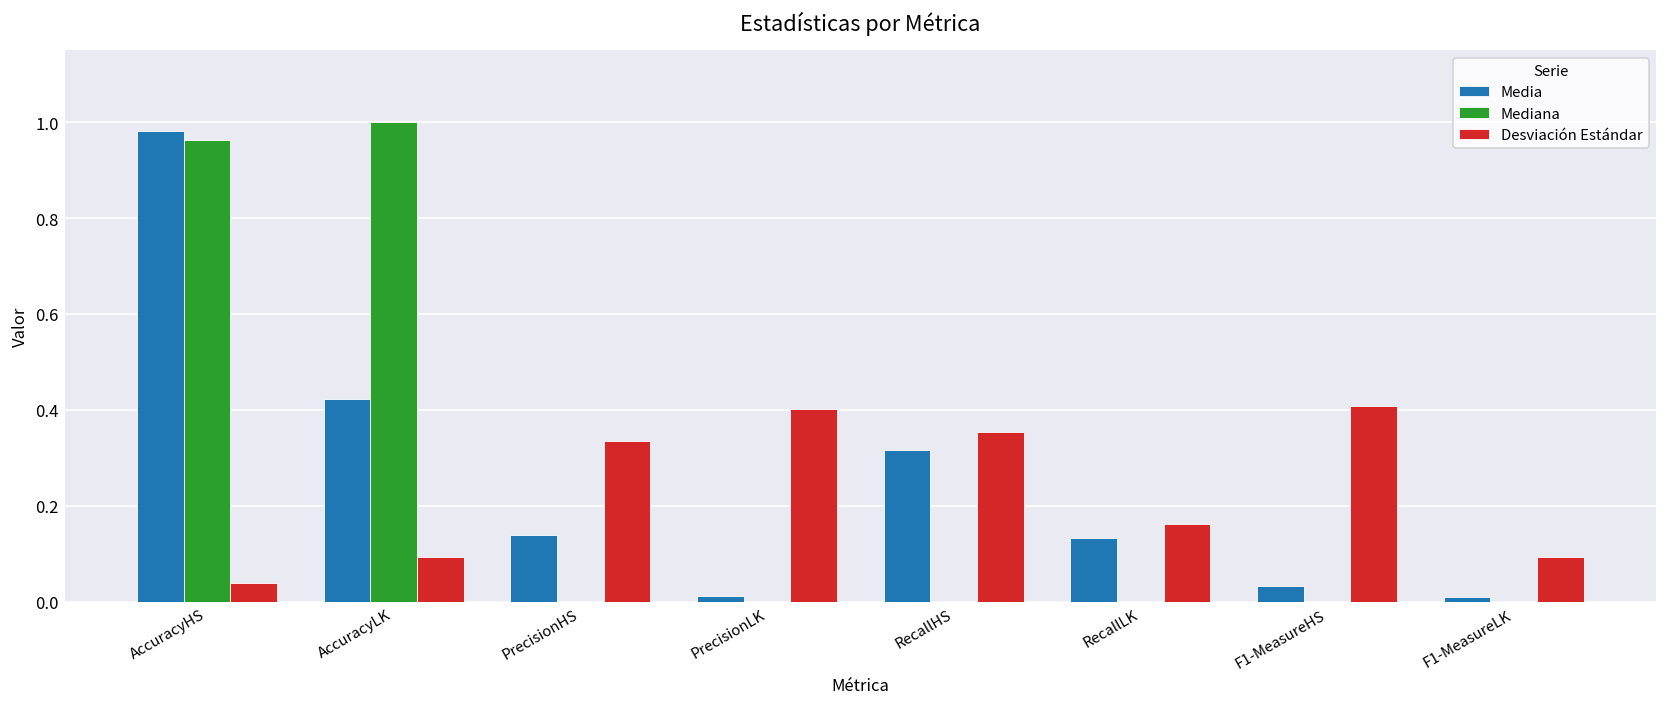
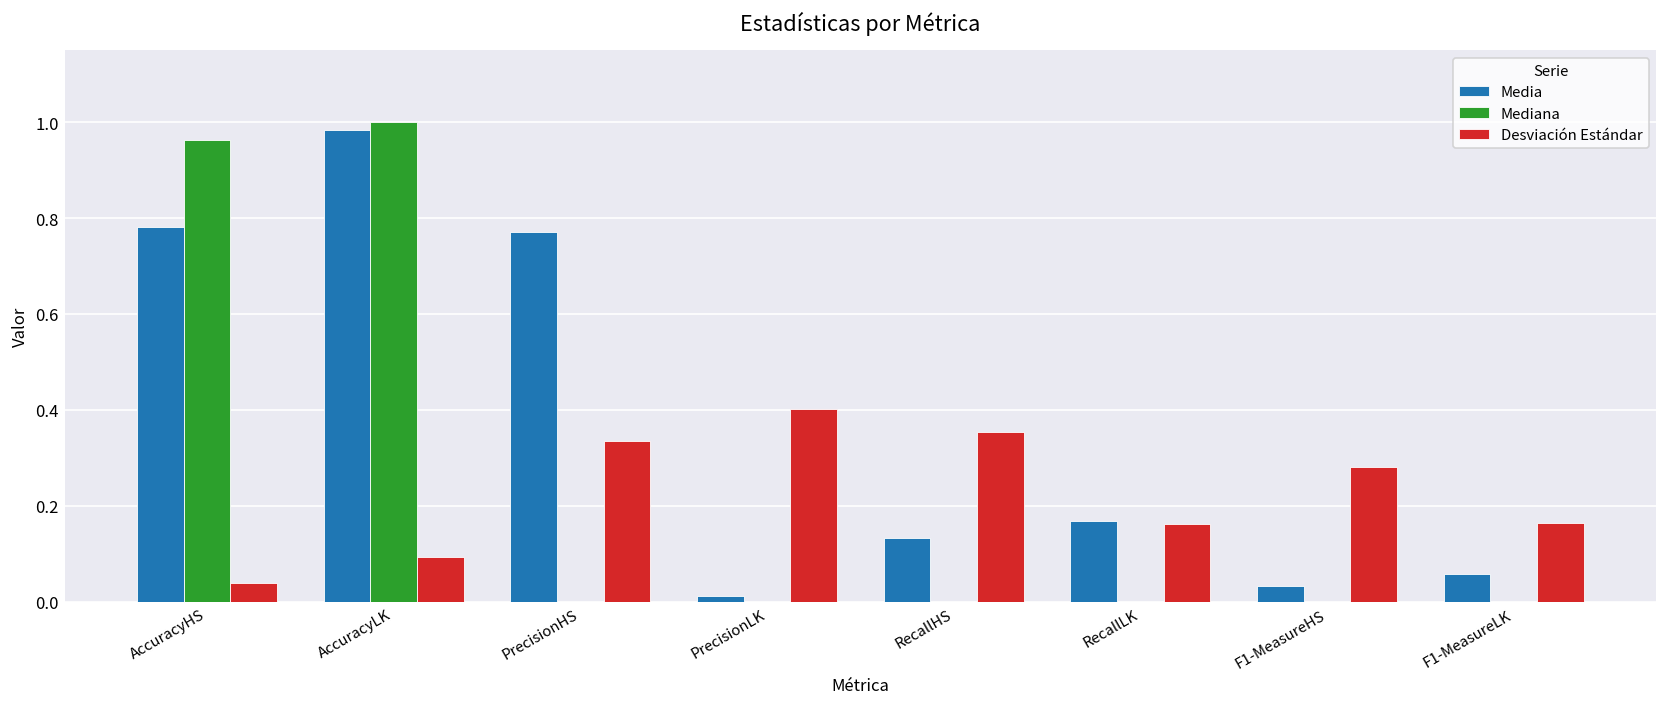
  {
    "Media": {
-     "AccuracyHS": 0.98,
-     "AccuracyLK": 0.42,
-     "PrecisionHS": 0.14,
+     "AccuracyHS": 0.78,
+     "AccuracyLK": 0.98,
+     "PrecisionHS": 0.77,
      "PrecisionLK": 0.01,
-     "RecallHS": 0.32,
-     "RecallLK": 0.13,
+     "RecallHS": 0.13,
+     "RecallLK": 0.17,
      "F1-MeasureHS": 0.03,
-     "F1-MeasureLK": 0.01
+     "F1-MeasureLK": 0.06
    },
    "Mediana": {
      "AccuracyHS": 0.96,
      "AccuracyLK": 1.00,
      "PrecisionHS": 0.00,
      "PrecisionLK": 0.00,
      "RecallHS": 0.00,
      "RecallLK": 0.00,
      "F1-MeasureHS": 0.00,
      "F1-MeasureLK": 0.00
    },
    "Desviación Estándar": {
      "AccuracyHS": 0.04,
      "AccuracyLK": 0.09,
      "PrecisionHS": 0.34,
      "PrecisionLK": 0.40,
      "RecallHS": 0.35,
      "RecallLK": 0.16,
-     "F1-MeasureHS": 0.41,
-     "F1-MeasureLK": 0.09
+     "F1-MeasureHS": 0.28,
+     "F1-MeasureLK": 0.16
    }
  }
